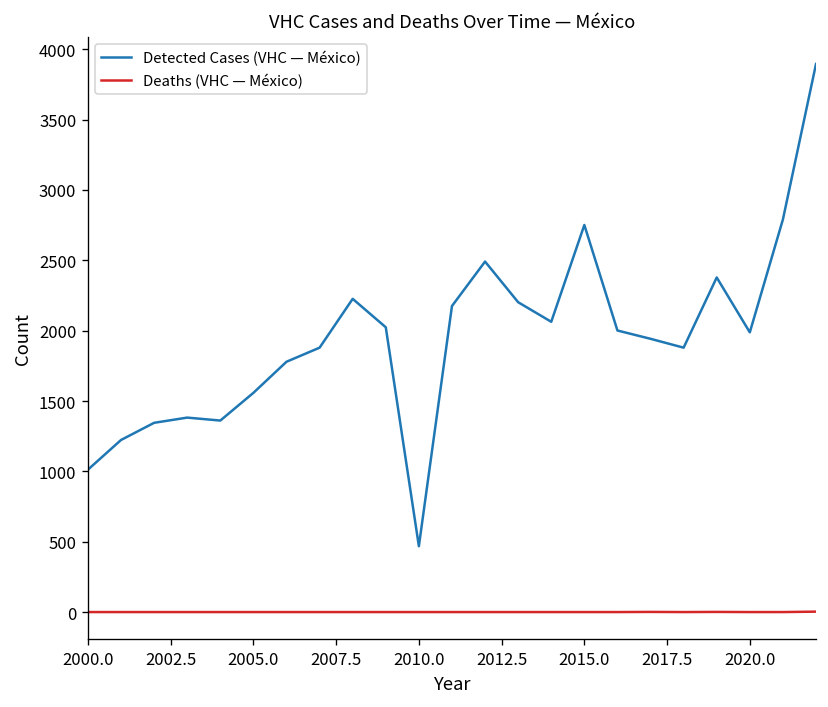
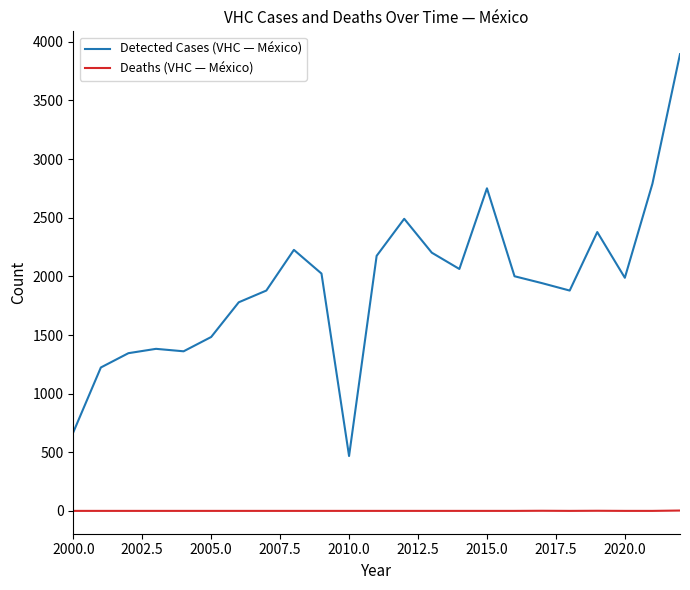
  {
    "Detected Cases (VHC — México)": {
-     "2000.0": 1010,
-     "2005.0": 1560,
+     "2000.0": 670,
+     "2005.0": 1480,
      "2010.0": 470,
      "2015.0": 2750,
      "2020.0": 1990
    },
    "Deaths (VHC — México)": {
      "2000.0": 0,
      "2005.0": 0,
      "2010.0": 0,
      "2015.0": 0,
      "2020.0": 0
    }
  }
